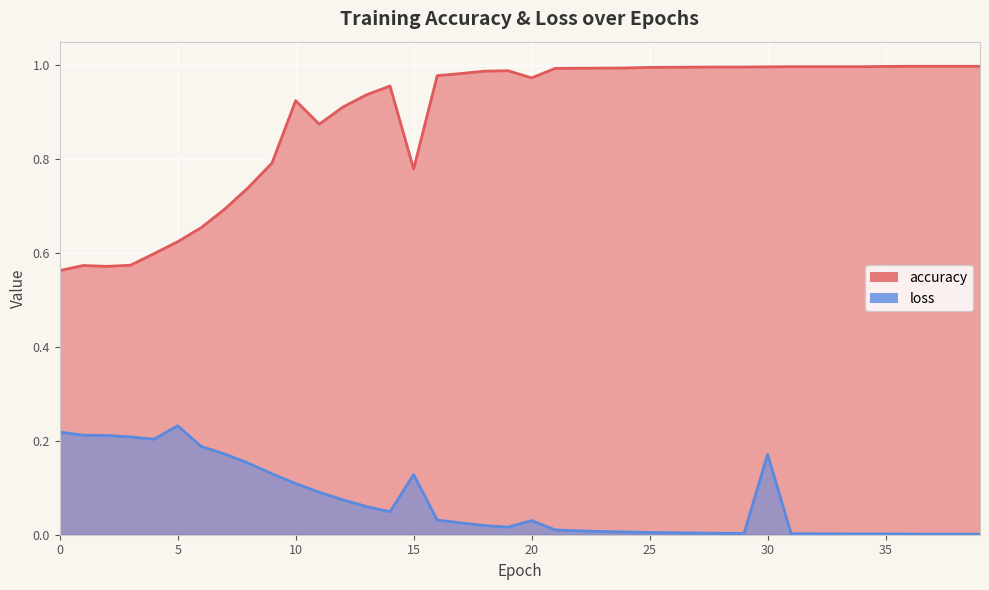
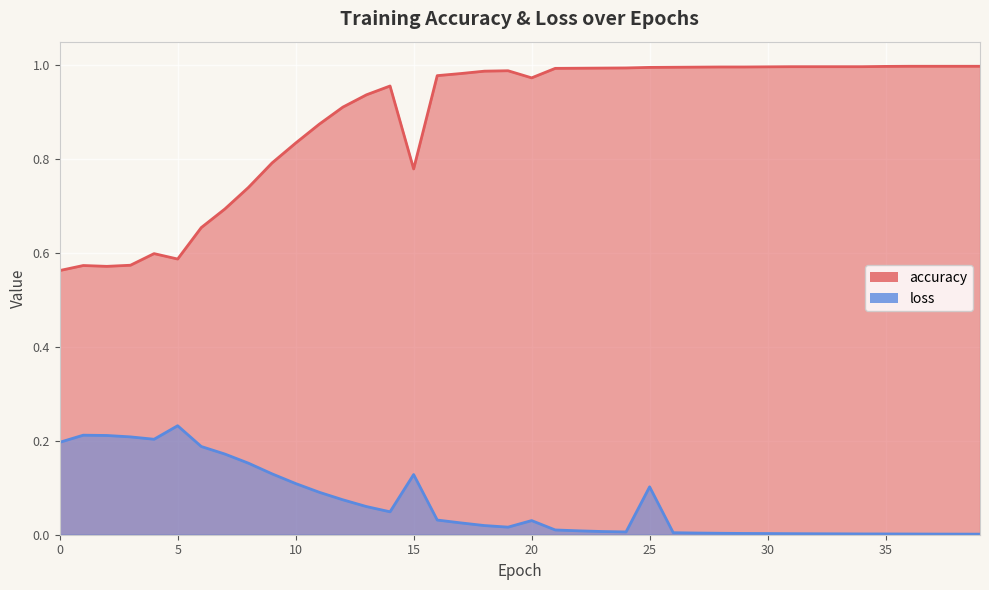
  {
    "accuracy": {
      "0": 0.56,
-     "5": 0.62,
-     "10": 0.92,
+     "5": 0.59,
+     "10": 0.83,
      "15": 0.78,
      "20": 0.97,
      "25": 1.00,
      "30": 1.00,
      "35": 1.00
    },
    "loss": {
-     "0": 0.22,
+     "0": 0.20,
      "5": 0.23,
      "10": 0.11,
      "15": 0.13,
      "20": 0.03,
-     "25": 0.00,
-     "30": 0.17,
+     "25": 0.10,
+     "30": 0.00,
      "35": 0.00
    }
  }
